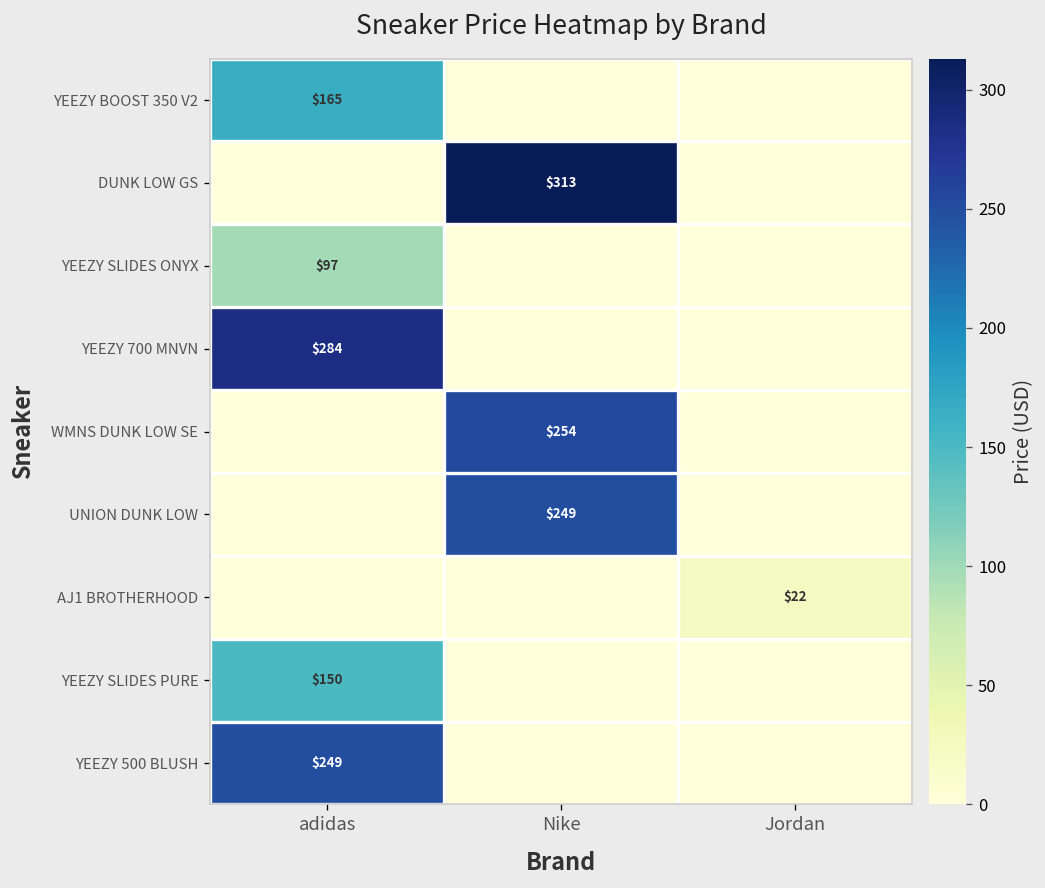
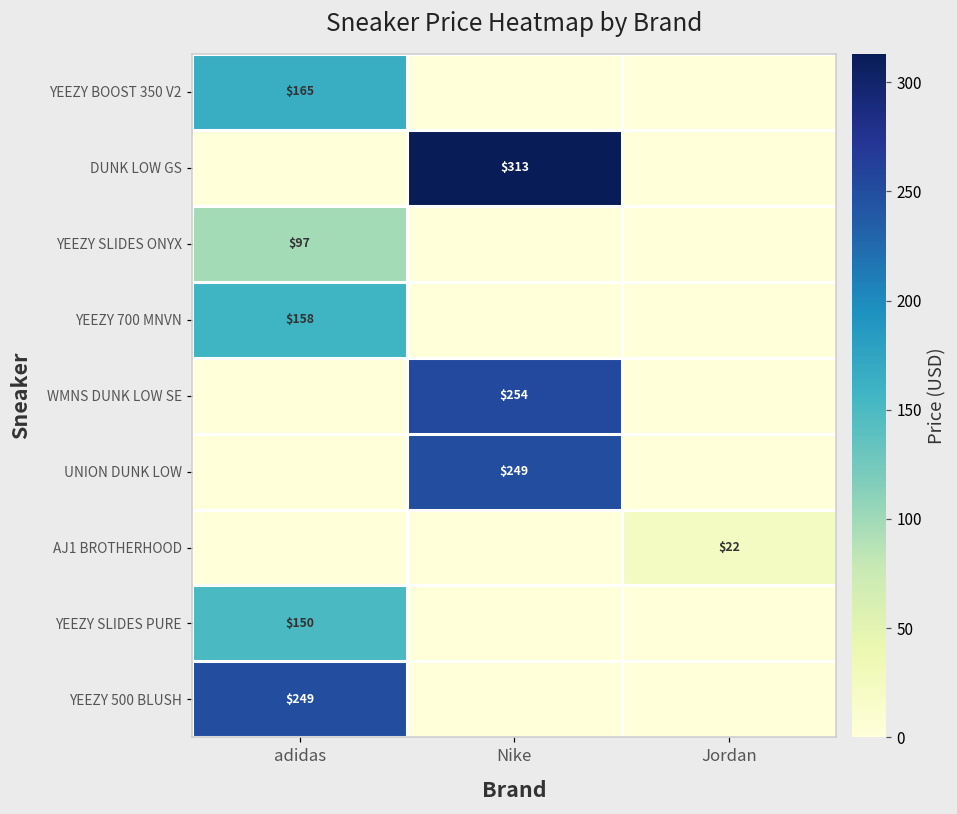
  {
    "YEEZY BOOST 350 V2": {
      "adidas": "$165"
    },
    "DUNK LOW GS": {
      "Nike": "$313"
    },
    "YEEZY SLIDES ONYX": {
      "adidas": "$97"
    },
    "YEEZY 700 MNVN": {
-     "adidas": "$284"
+     "adidas": "$158"
    },
    "WMNS DUNK LOW SE": {
      "Nike": "$254"
    },
    "UNION DUNK LOW": {
      "Nike": "$249"
    },
    "AJ1 BROTHERHOOD": {
      "Jordan": "$22"
    },
    "YEEZY SLIDES PURE": {
      "adidas": "$150"
    },
    "YEEZY 500 BLUSH": {
      "adidas": "$249"
    }
  }
